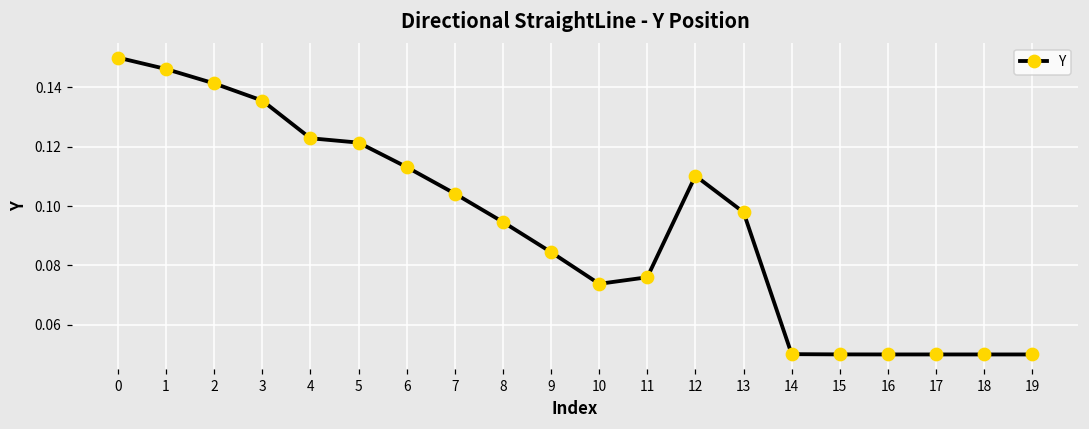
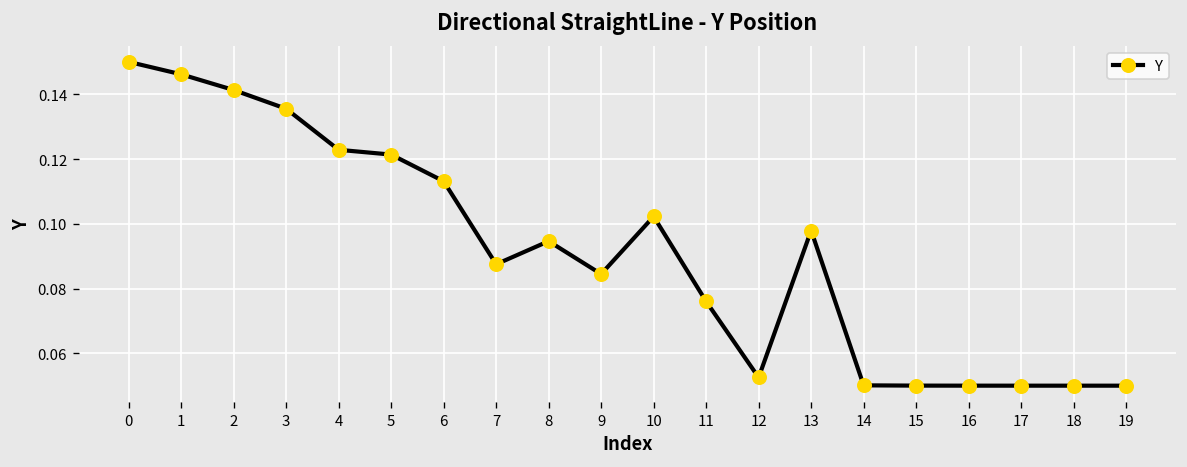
  {
    "0": 0.150,
    "1": 0.146,
    "2": 0.141,
    "3": 0.136,
    "4": 0.123,
    "5": 0.121,
    "6": 0.113,
-   "7": 0.104,
+   "7": 0.087,
    "8": 0.095,
    "9": 0.084,
-   "10": 0.074,
+   "10": 0.102,
    "11": 0.076,
-   "12": 0.110,
+   "12": 0.053,
    "13": 0.098,
    "14": 0.050,
    "15": 0.050,
    "16": 0.050,
    "17": 0.050,
    "18": 0.050,
    "19": 0.050
  }
